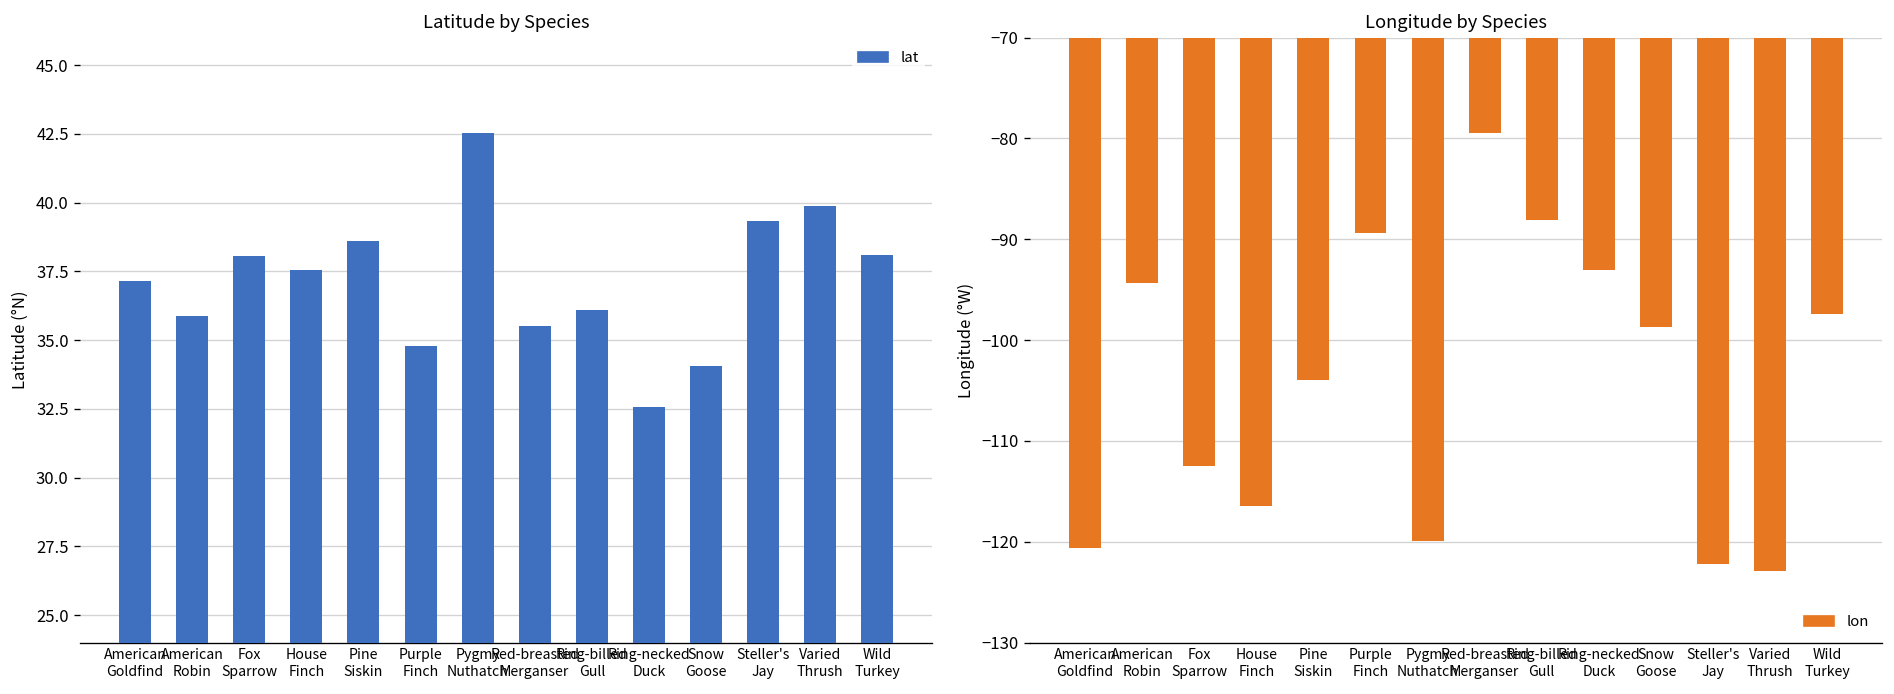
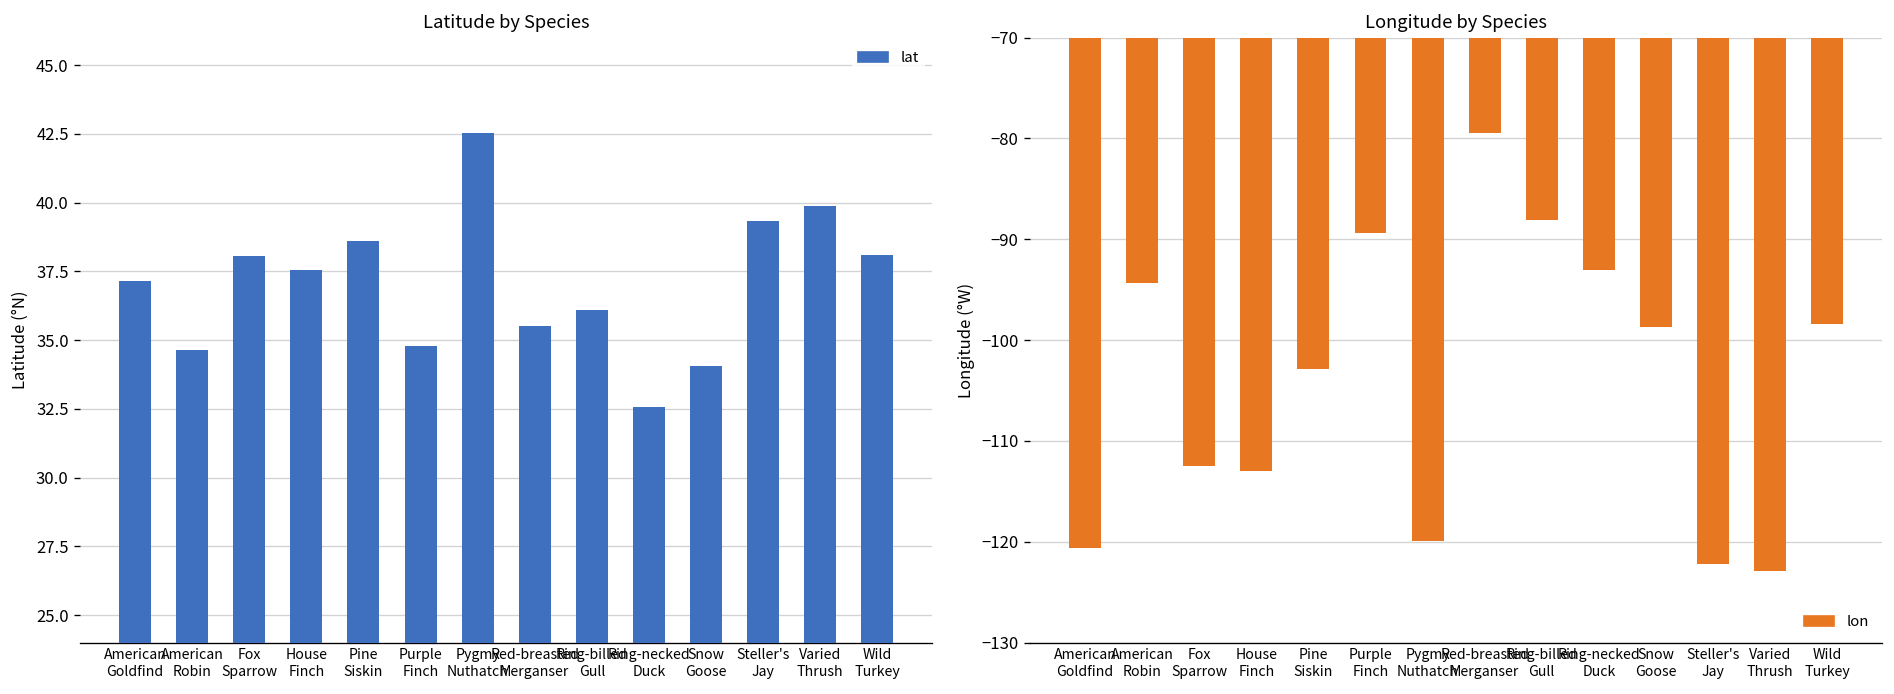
  {
    "Latitude by Species": {
      "American Goldfind": 37.2,
-     "American Robin": 35.9,
+     "American Robin": 34.7,
      "Fox Sparrow": 38.0,
      "House Finch": 37.5,
      "Pine Siskin": 38.6,
      "Purple Finch": 34.8,
      "Snow Goose": 34.1,
      "Steller's Jay": 39.3,
      "Varied Thrush": 39.9,
      "Wild Turkey": 38.1
    },
    "Longitude by Species": {
      "American Goldfind": -121,
      "American Robin": -94,
      "Fox Sparrow": -113,
-     "House Finch": -116,
-     "Pine Siskin": -104,
+     "House Finch": -113,
+     "Pine Siskin": -103,
      "Purple Finch": -89,
      "Snow Goose": -99,
      "Steller's Jay": -122,
      "Varied Thrush": -123,
-     "Wild Turkey": -97
+     "Wild Turkey": -98
    }
  }
